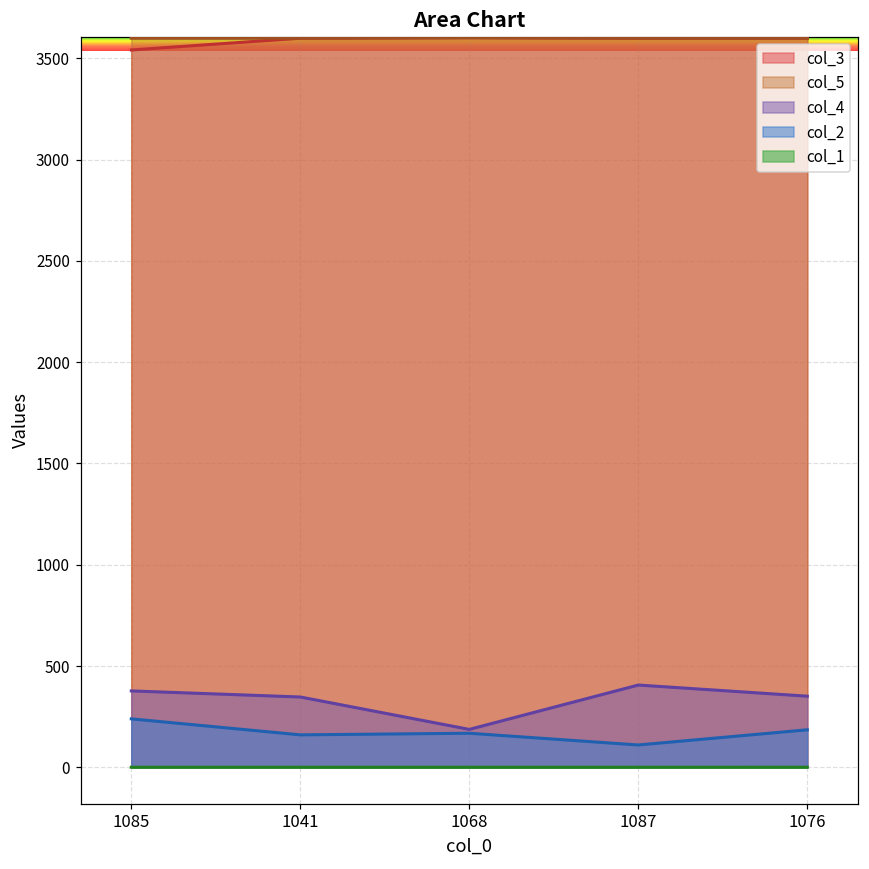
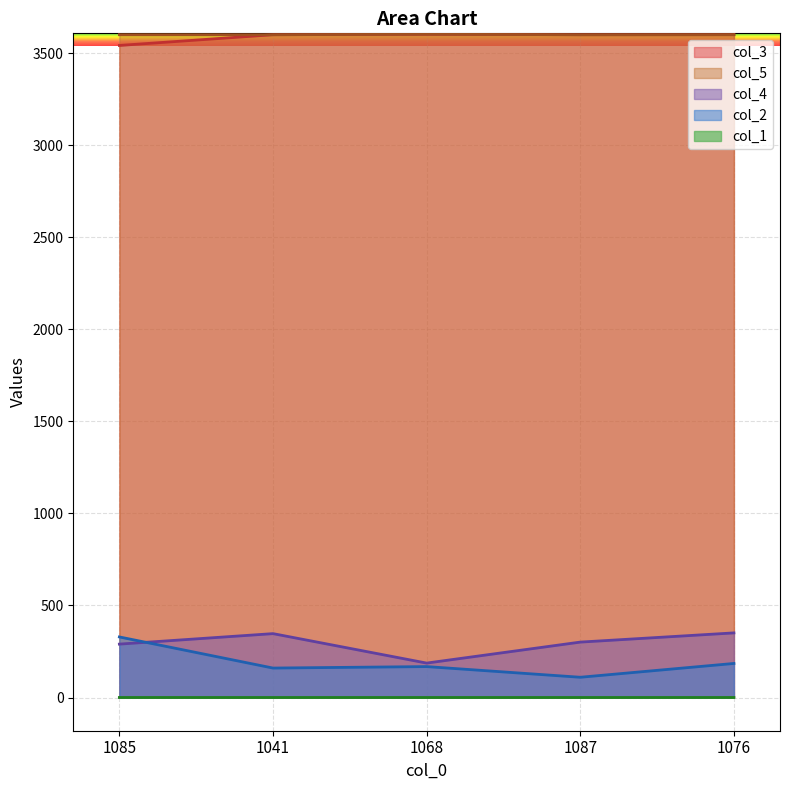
  {
    "col_4": {
-     "1085": 380,
+     "1085": 290,
      "1041": 350,
      "1068": 190,
-     "1087": 410,
+     "1087": 300,
      "1076": 350
    },
    "col_2": {
-     "1085": 240,
+     "1085": 330,
      "1041": 160,
      "1068": 170,
      "1087": 110,
      "1076": 190
    },
    "col_1": {
      "1085": 0,
      "1041": 0,
      "1068": 0,
      "1087": 0,
      "1076": 0
    }
  }
